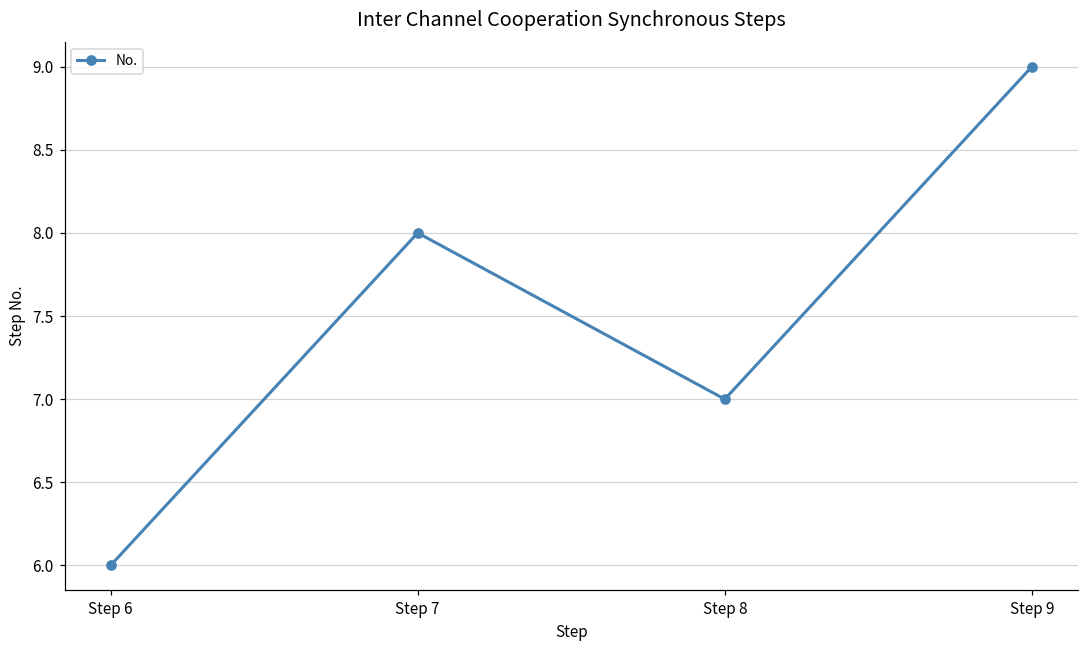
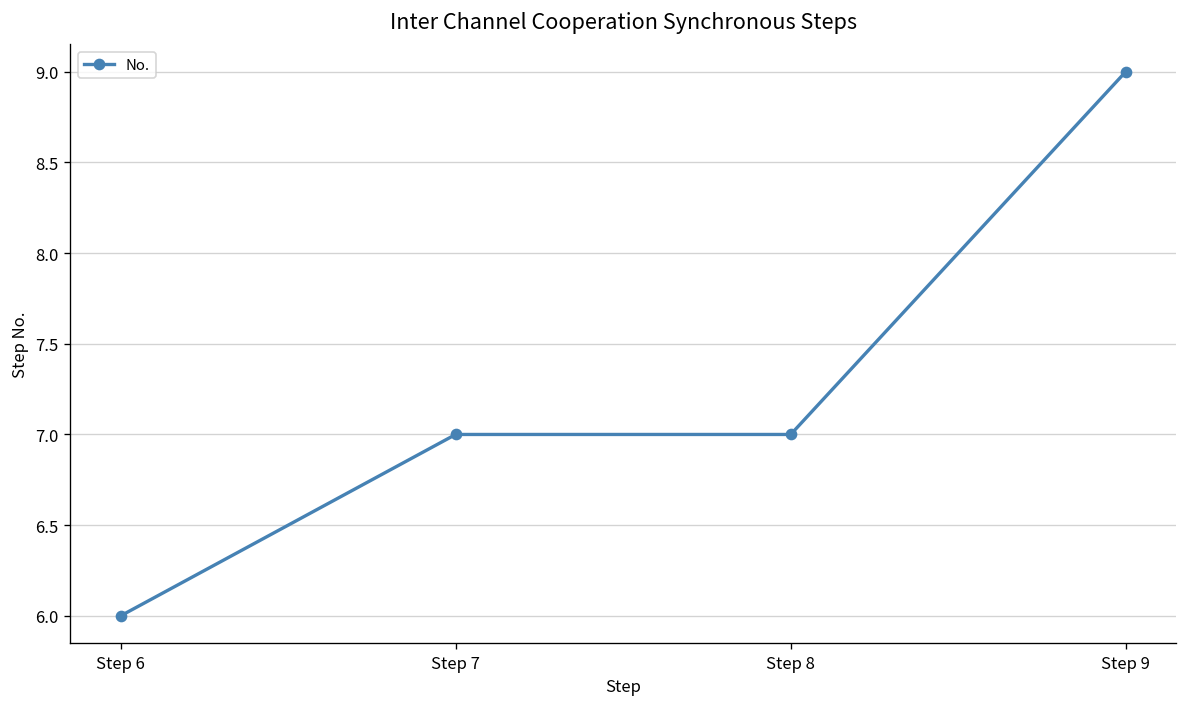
  {
    "Step 6": 6,
-   "Step 7": 8,
+   "Step 7": 7,
    "Step 8": 7,
    "Step 9": 9
  }
